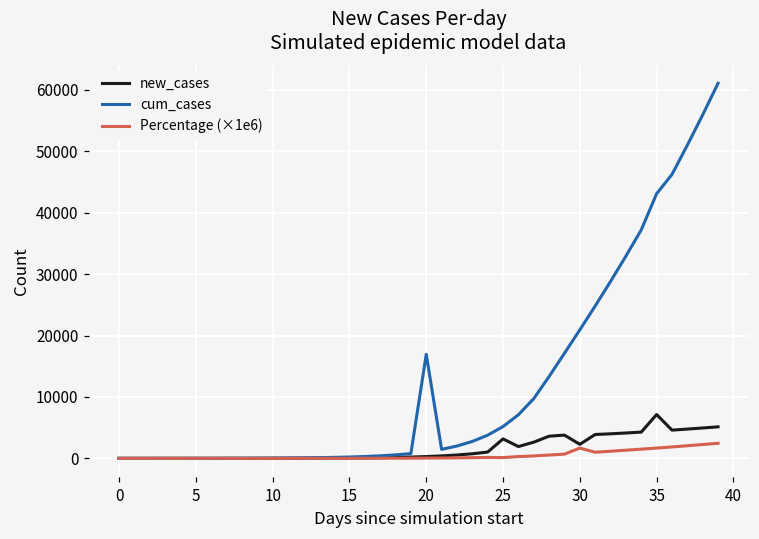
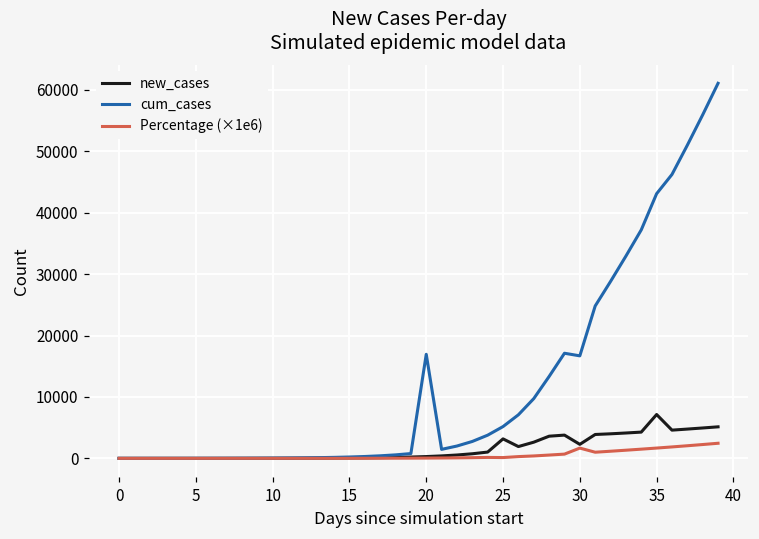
  {
    "new_cases": {
      "25": 3000,
      "30": 2000,
      "35": 7000
    },
    "cum_cases": {
      "20": 17000,
      "25": 5000,
-     "30": 21000,
+     "30": 17000,
      "35": 43000
    },
    "Percentage (×1e6)": {
      "25": 0,
      "30": 2000,
      "35": 2000
    }
  }
